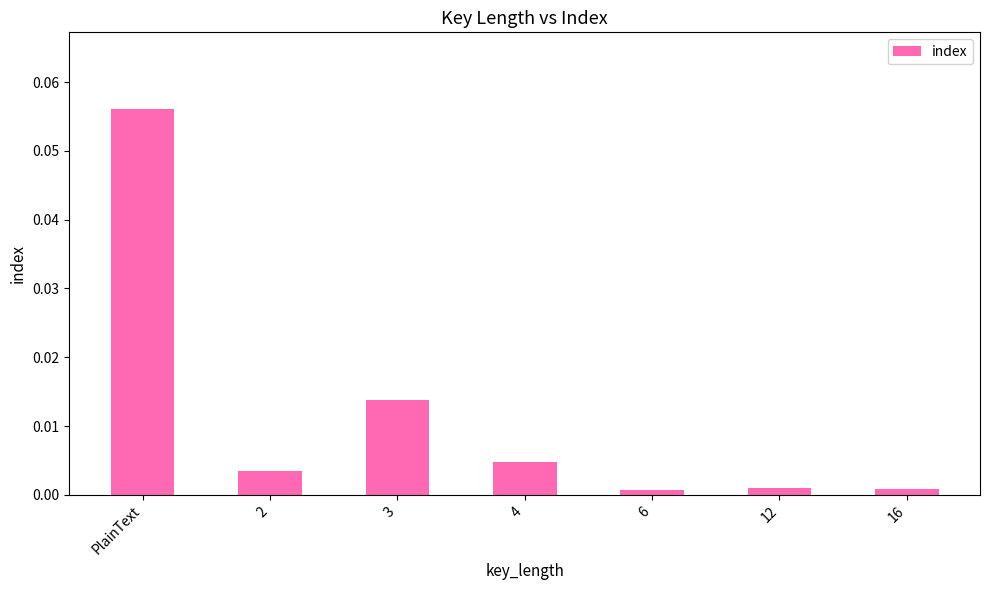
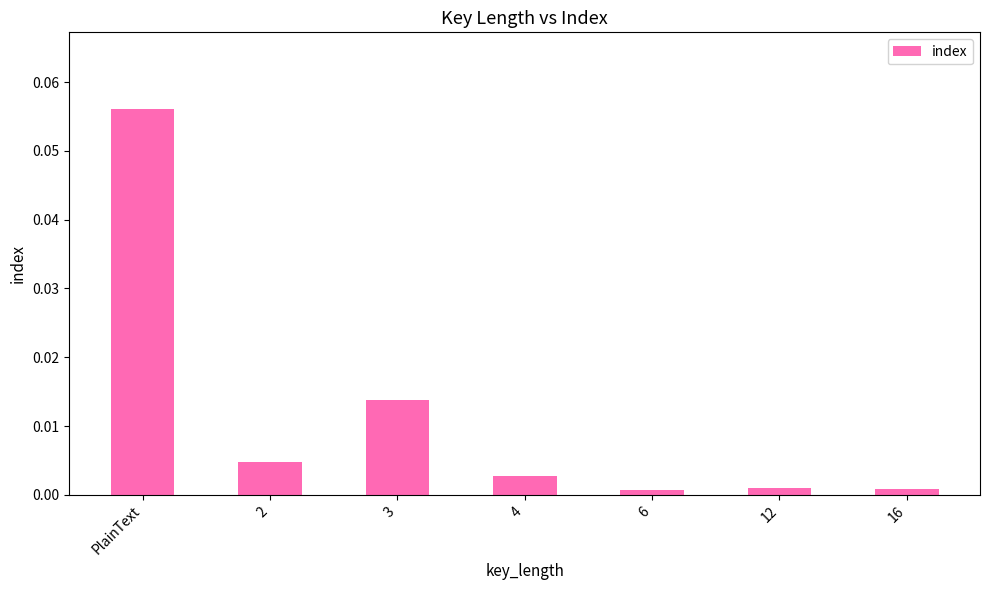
  {
    "PlainText": 0.056,
-   "2": 0.004,
+   "2": 0.005,
    "3": 0.014,
-   "4": 0.005,
+   "4": 0.003,
    "6": 0.001,
    "12": 0.001,
    "16": 0.001
  }
